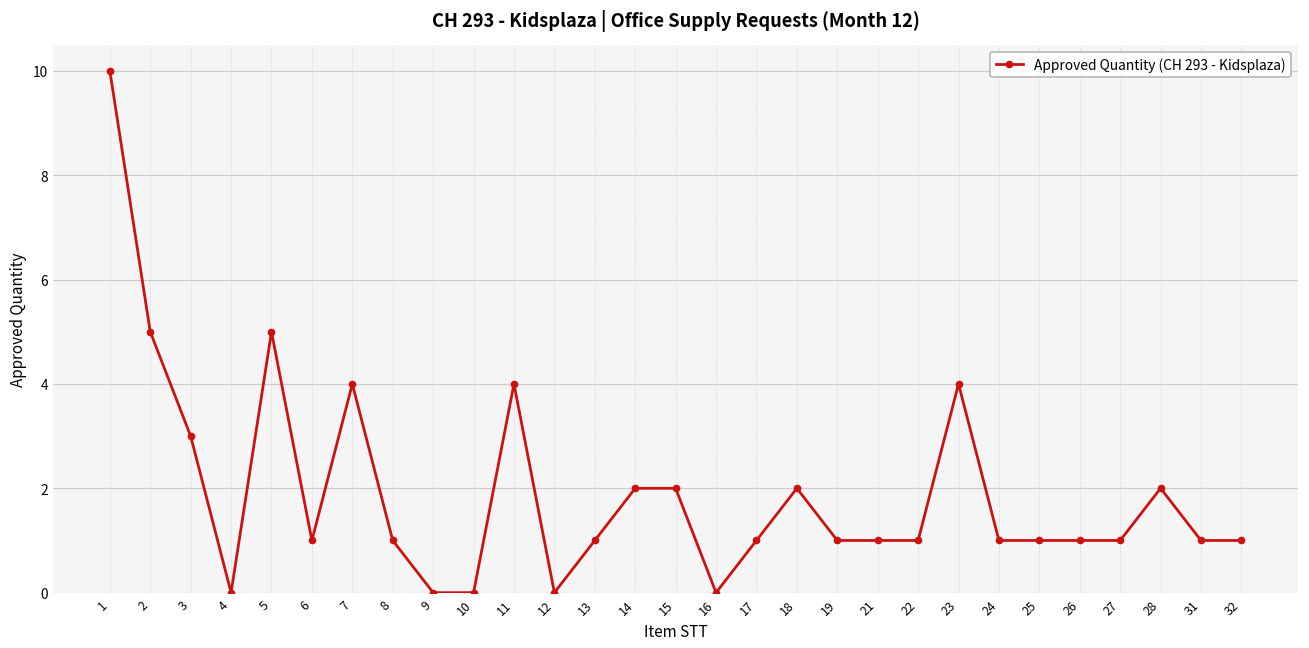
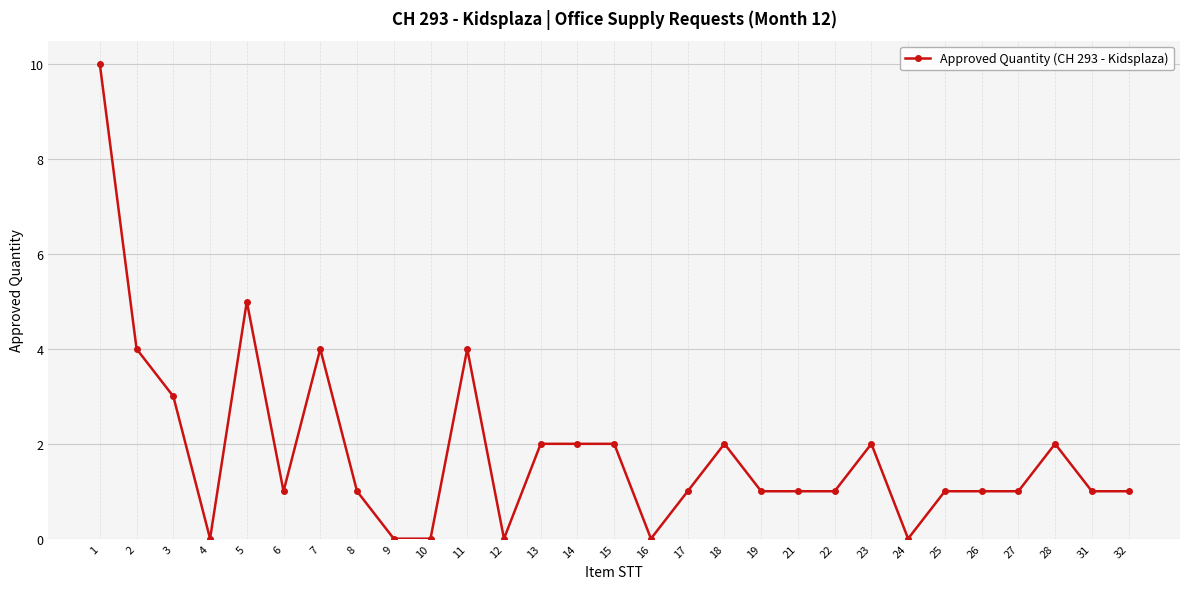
  {
    "1": 10,
-   "2": 5,
+   "2": 4,
    "3": 3,
    "4": 0,
    "5": 5,
    "6": 1,
    "7": 4,
    "8": 1,
    "9": 0,
    "10": 0,
    "11": 4,
    "12": 0,
-   "13": 1,
+   "13": 2,
    "14": 2,
    "15": 2,
    "16": 0,
    "17": 1,
    "18": 2,
    "19": 1,
    "21": 1,
    "22": 1,
-   "23": 4,
-   "24": 1,
+   "23": 2,
+   "24": 0,
    "25": 1,
    "26": 1,
    "27": 1,
    "28": 2,
    "31": 1,
    "32": 1
  }
